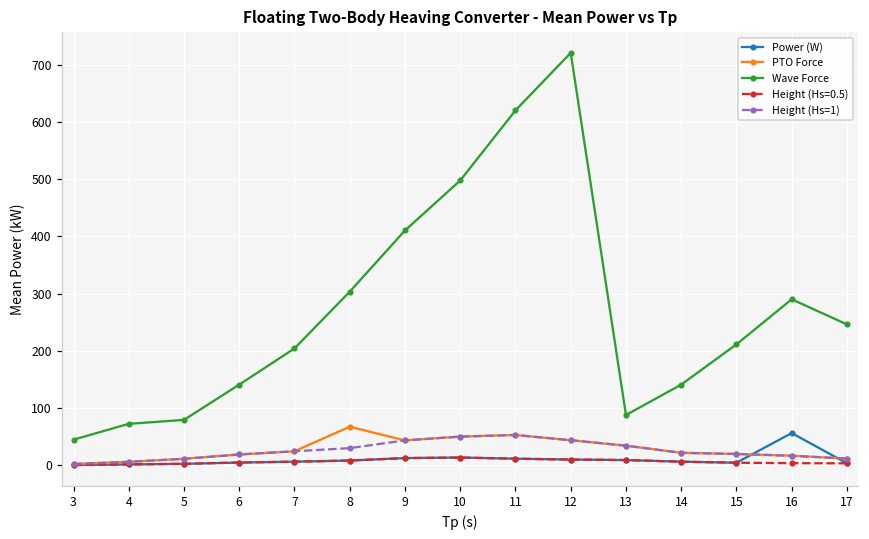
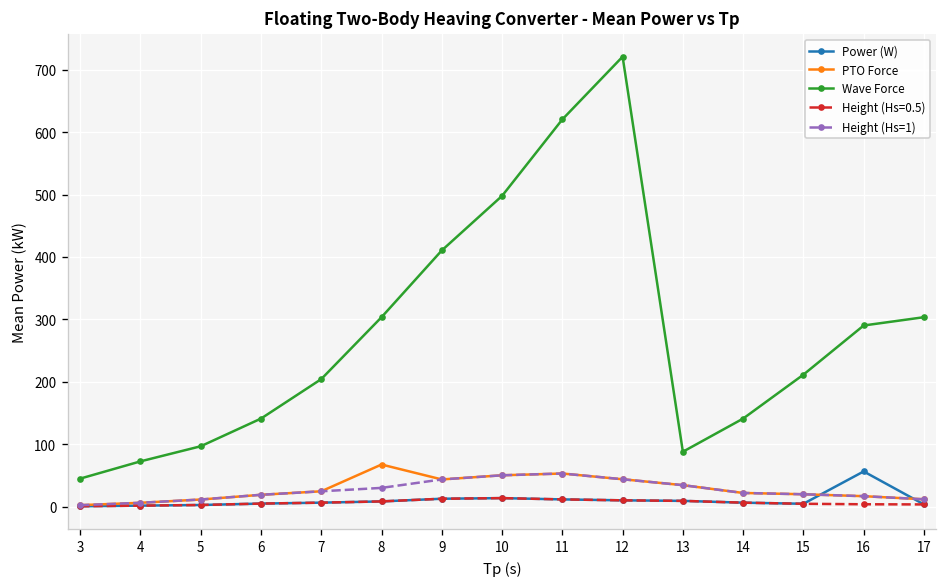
  {
    "Power (W)": {
      "16": 60
    },
    "PTO Force": {
      "8": 70
    },
    "Wave Force": {
      "3": 40,
      "4": 70,
-     "5": 80,
+     "5": 100,
      "6": 140,
      "7": 200,
      "8": 300,
      "9": 410,
      "10": 500,
      "11": 620,
      "12": 720,
      "13": 90,
      "14": 140,
      "15": 210,
      "16": 290,
-     "17": 250
+     "17": 300
    },
    "Height (Hs=0.5)": {
      "16": 0
    },
    "Height (Hs=1)": {
      "8": 30
    }
  }
